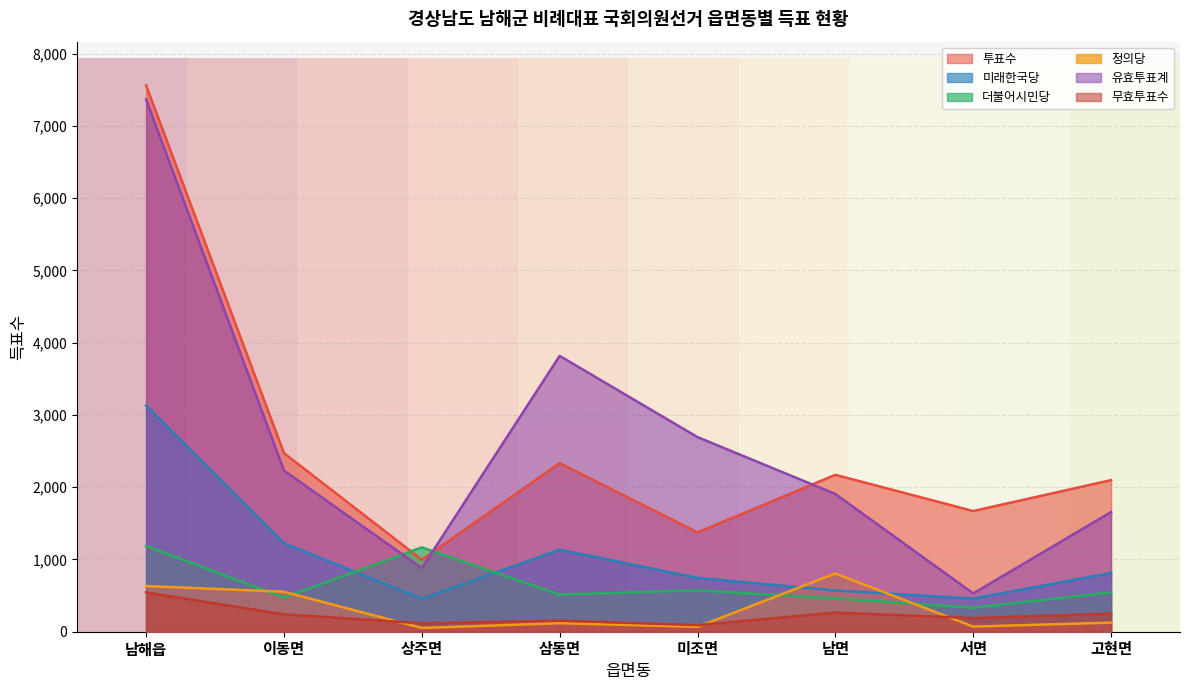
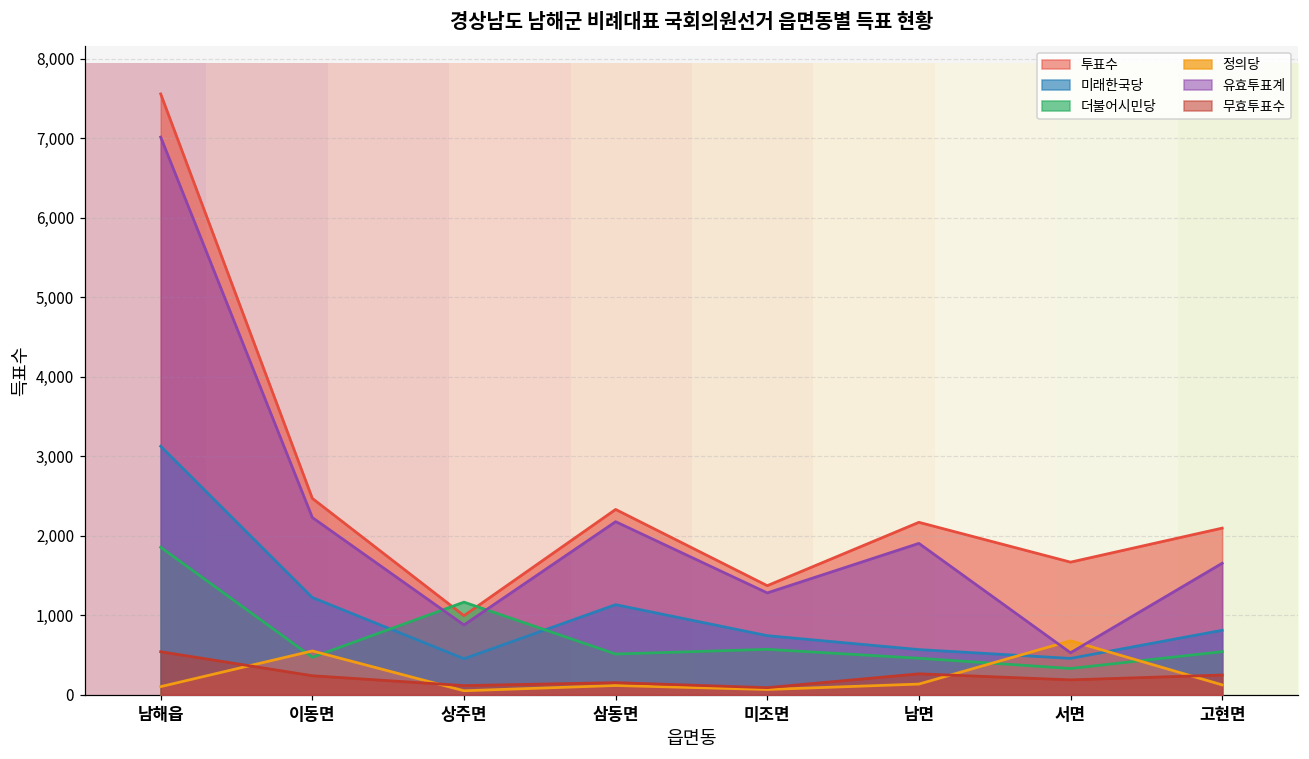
  {
    "미래한국당": {
      "남해읍": "3,100",
      "이동면": "1,200",
      "상주면": "500",
      "삼동면": "1,100",
      "미조면": "700",
      "남면": "600",
      "서면": "500",
      "고현면": "800"
    },
    "더불어시민당": {
-     "남해읍": "1,200",
+     "남해읍": "1,900",
      "이동면": "500",
      "상주면": "1,200",
      "삼동면": "500",
      "미조면": "600",
      "남면": "500",
      "서면": "300",
      "고현면": "500"
    },
    "정의당": {
-     "남해읍": "600",
+     "남해읍": "100",
      "이동면": "600",
      "상주면": "100",
      "삼동면": "100",
-     "남면": "800",
-     "서면": "100",
+     "남면": "100",
+     "서면": "700",
      "고현면": "100"
    },
    "유효투표계": {
-     "남해읍": "7,400",
+     "남해읍": "7,000",
      "이동면": "2,200",
      "상주면": "900",
-     "삼동면": "3,800",
-     "미조면": "2,700",
+     "삼동면": "2,200",
+     "미조면": "1,300",
      "남면": "1,900",
      "서면": "500",
      "고현면": "1,700"
    }
  }
